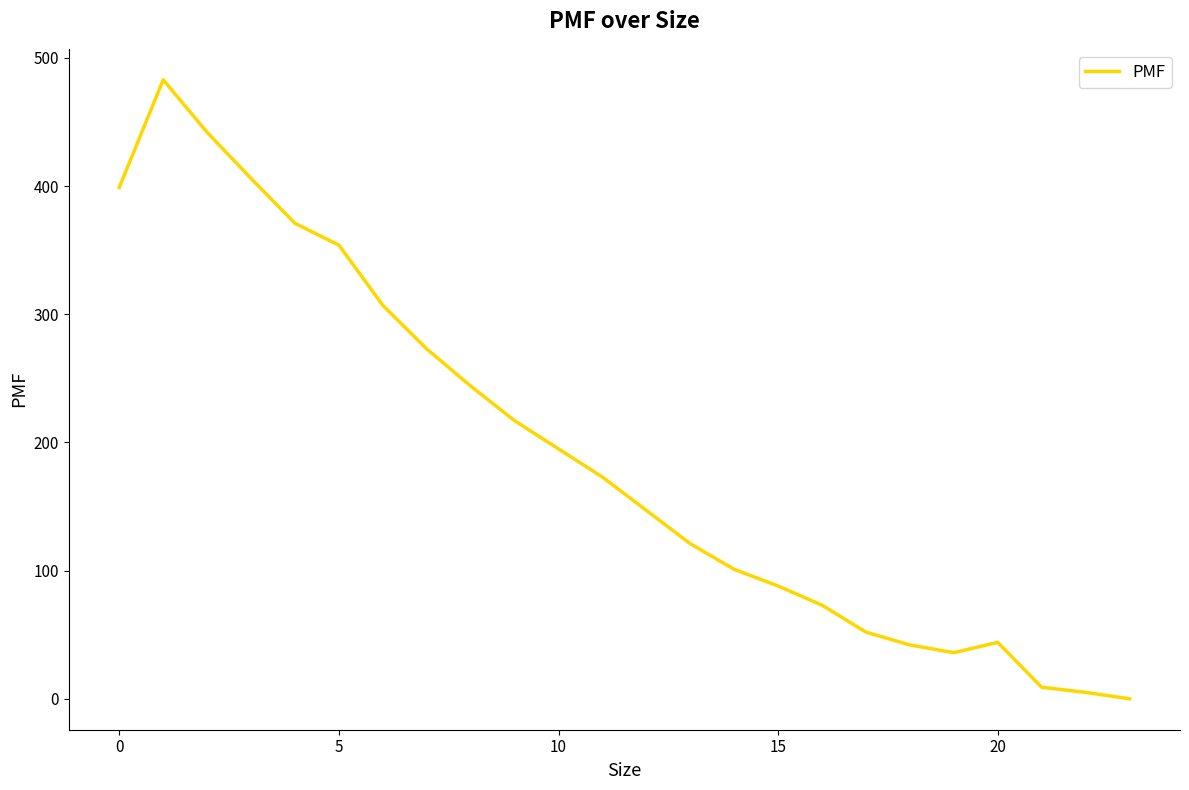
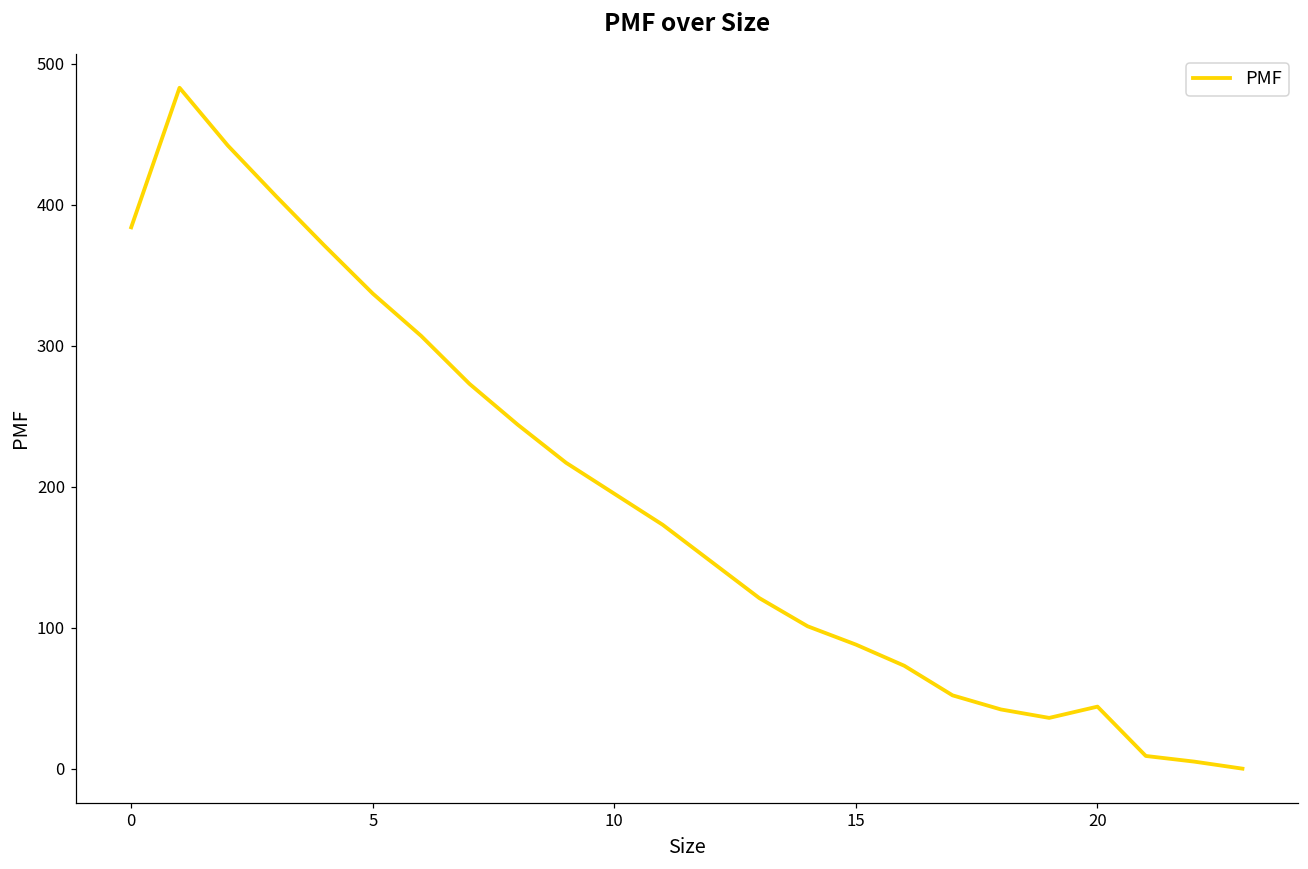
  {
-   "0": 399,
-   "5": 354,
+   "0": 384,
+   "5": 337,
    "10": 195,
    "15": 88,
    "20": 44
  }
